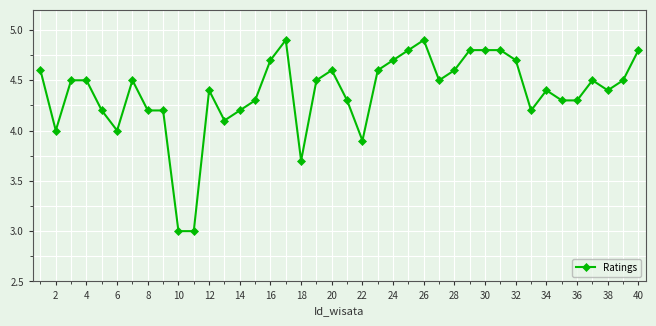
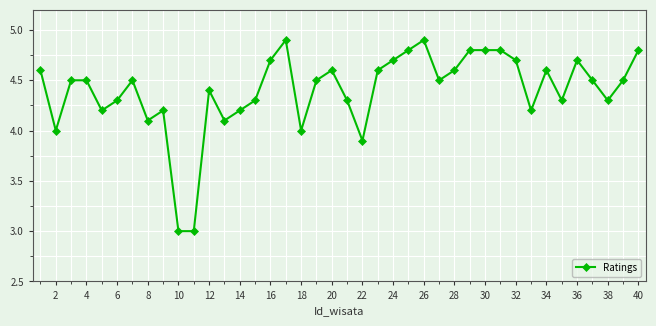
  {
    "2": 4.0,
    "4": 4.5,
-   "6": 4.0,
-   "8": 4.2,
+   "6": 4.3,
+   "8": 4.1,
    "10": 3.0,
    "12": 4.4,
    "14": 4.2,
    "16": 4.7,
-   "18": 3.7,
+   "18": 4.0,
    "20": 4.6,
    "22": 3.9,
    "24": 4.7,
    "26": 4.9,
    "28": 4.6,
    "30": 4.8,
    "32": 4.7,
-   "34": 4.4,
-   "36": 4.3,
-   "38": 4.4,
+   "34": 4.6,
+   "36": 4.7,
+   "38": 4.3,
    "40": 4.8
  }
